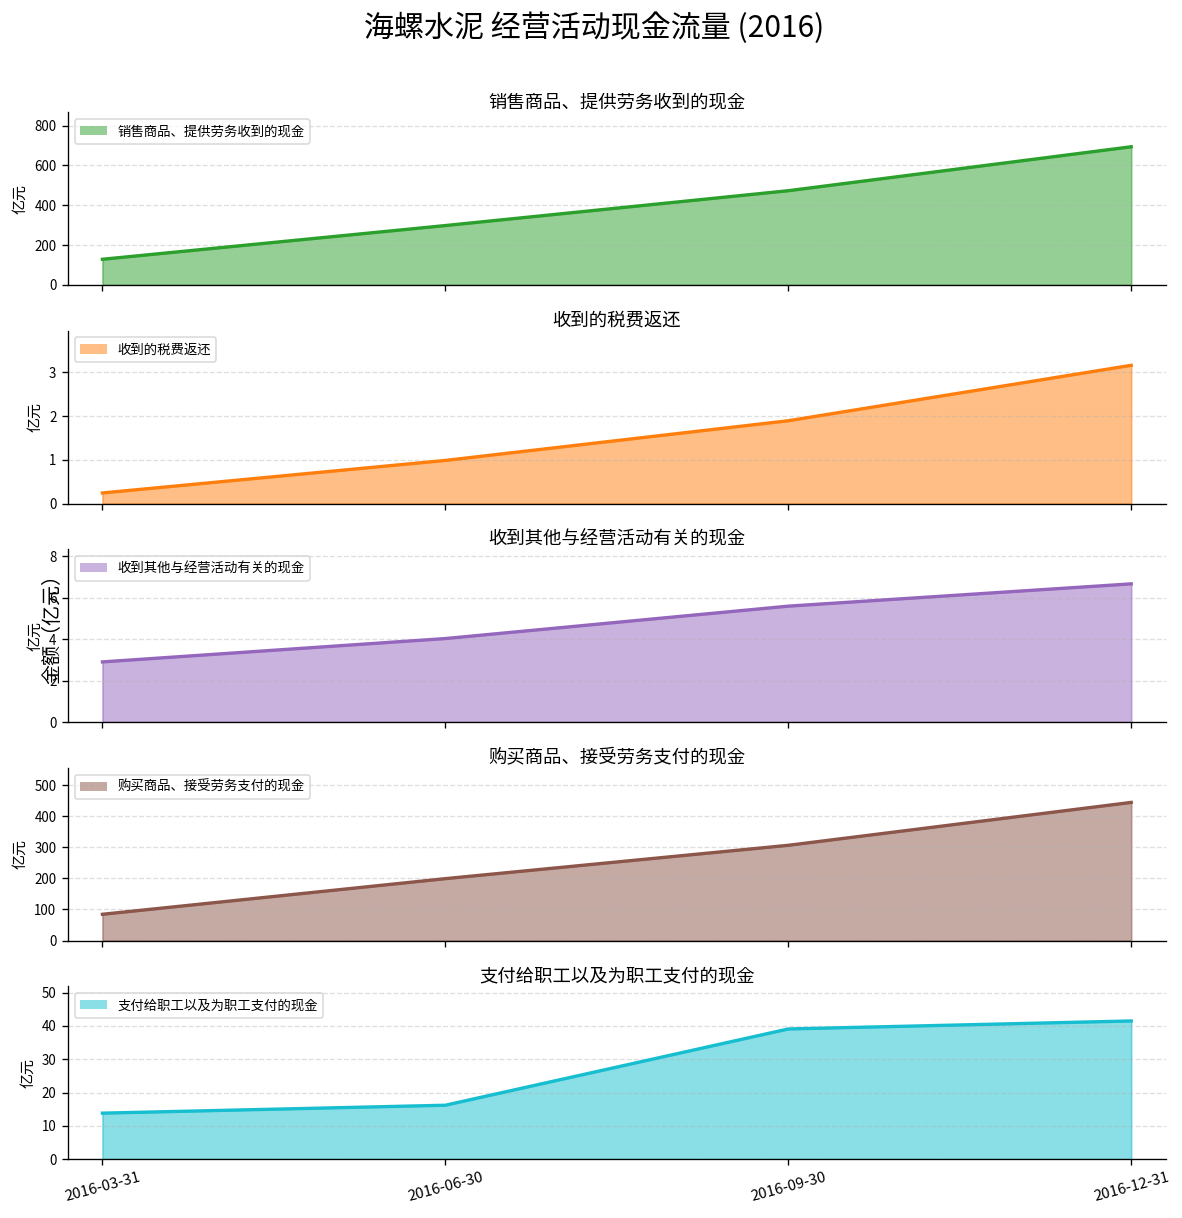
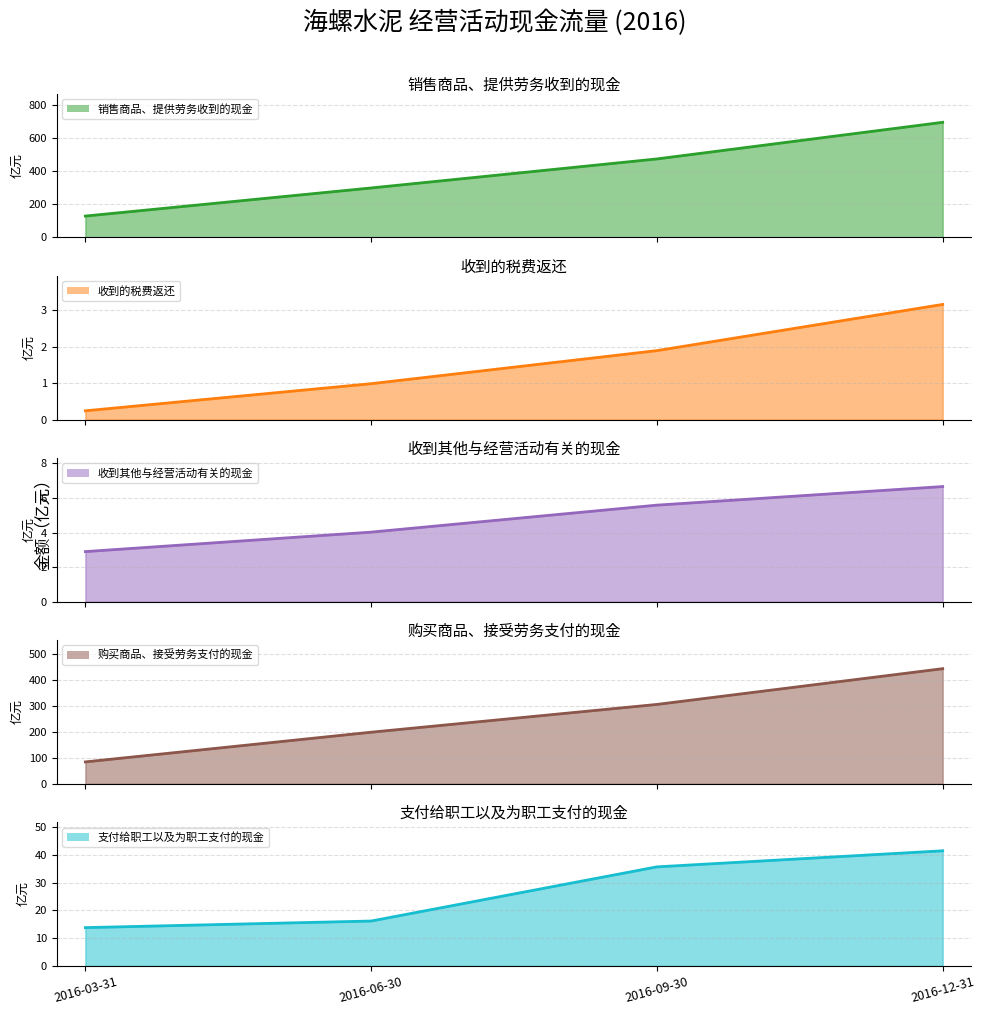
  {
    "支付给职工以及为职工支付的现金": {
      "2016-03-31": 14,
      "2016-06-30": 16,
-     "2016-09-30": 39,
+     "2016-09-30": 36,
      "2016-12-31": 41
    }
  }
